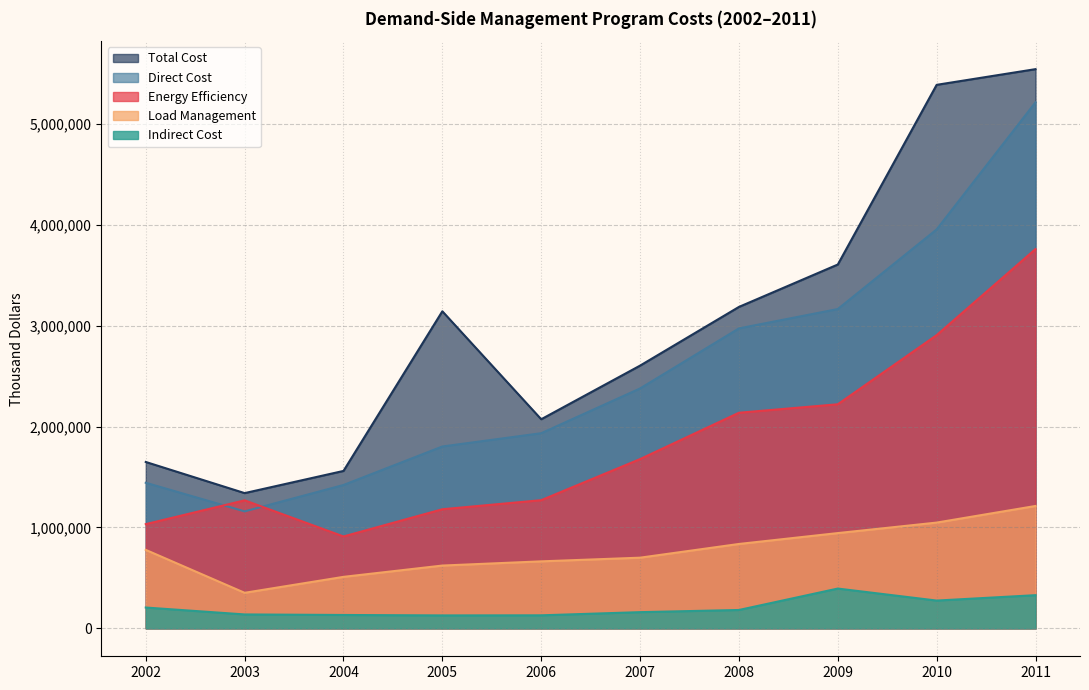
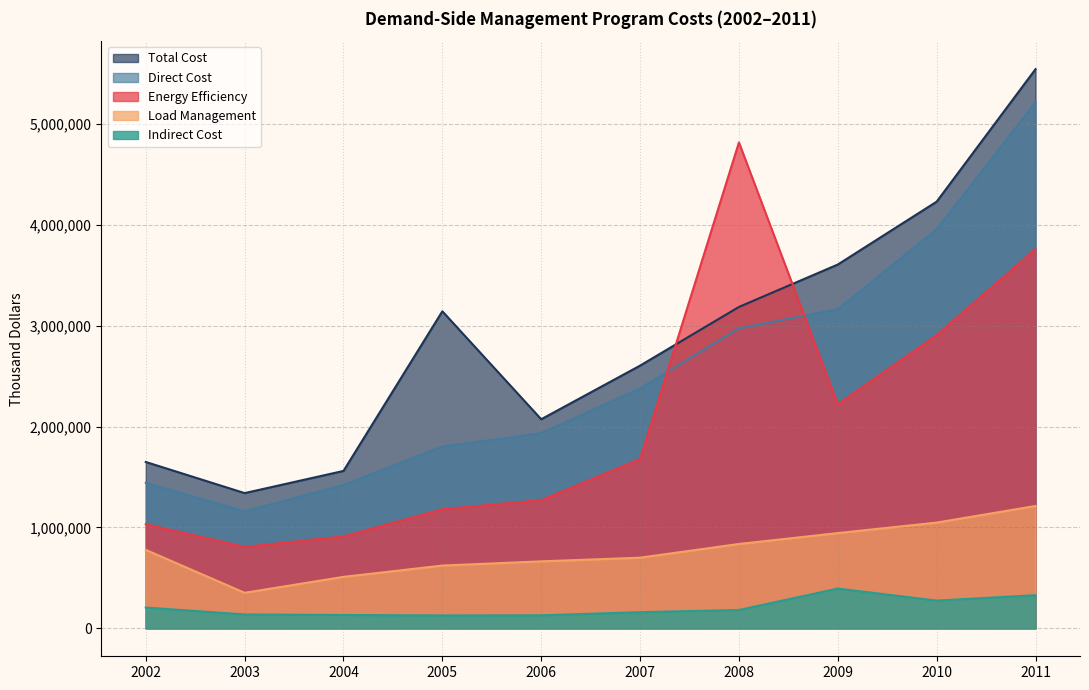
  {
    "Total Cost": {
      "2002": "1,650,000",
      "2003": "1,340,000",
      "2004": "1,560,000",
      "2005": "3,140,000",
      "2006": "2,070,000",
      "2007": "2,600,000",
      "2008": "3,190,000",
      "2009": "3,610,000",
-     "2010": "5,390,000",
+     "2010": "4,230,000",
      "2011": "5,540,000"
    },
    "Energy Efficiency": {
      "2002": "1,030,000",
-     "2003": "1,270,000",
+     "2003": "810,000",
      "2004": "910,000",
      "2005": "1,180,000",
      "2006": "1,270,000",
      "2007": "1,680,000",
-     "2008": "2,140,000",
+     "2008": "4,820,000",
      "2009": "2,220,000",
      "2010": "2,910,000",
      "2011": "3,760,000"
    },
    "Load Management": {
      "2002": "780,000",
      "2003": "350,000",
      "2004": "510,000",
      "2005": "620,000",
      "2006": "660,000",
      "2007": "700,000",
      "2008": "840,000",
      "2009": "940,000",
      "2010": "1,050,000",
      "2011": "1,210,000"
    }
  }
